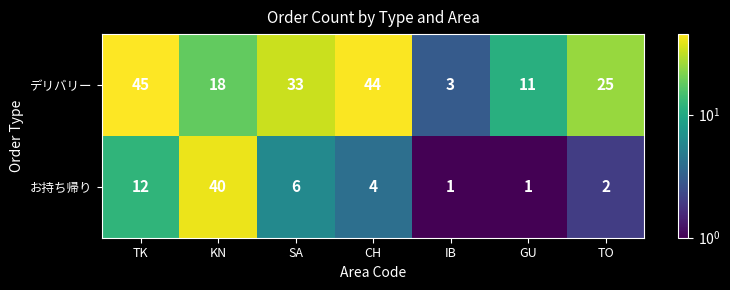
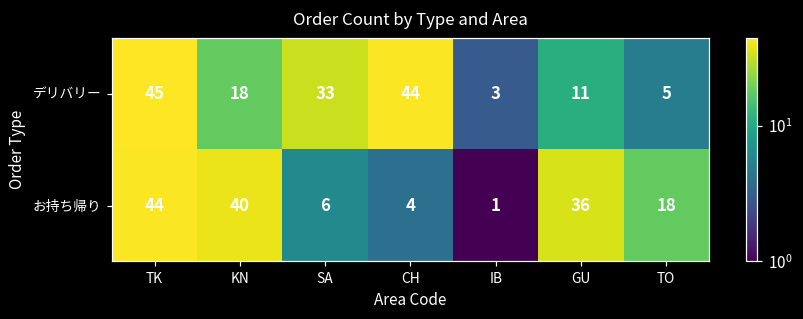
  {
    "デリバリー": {
      "TK": 45,
      "KN": 18,
      "SA": 33,
      "CH": 44,
      "IB": 3,
      "GU": 11,
-     "TO": 25
+     "TO": 5
    },
    "お持ち帰り": {
-     "TK": 12,
+     "TK": 44,
      "KN": 40,
      "SA": 6,
      "CH": 4,
      "IB": 1,
-     "GU": 1,
-     "TO": 2
+     "GU": 36,
+     "TO": 18
    }
  }
